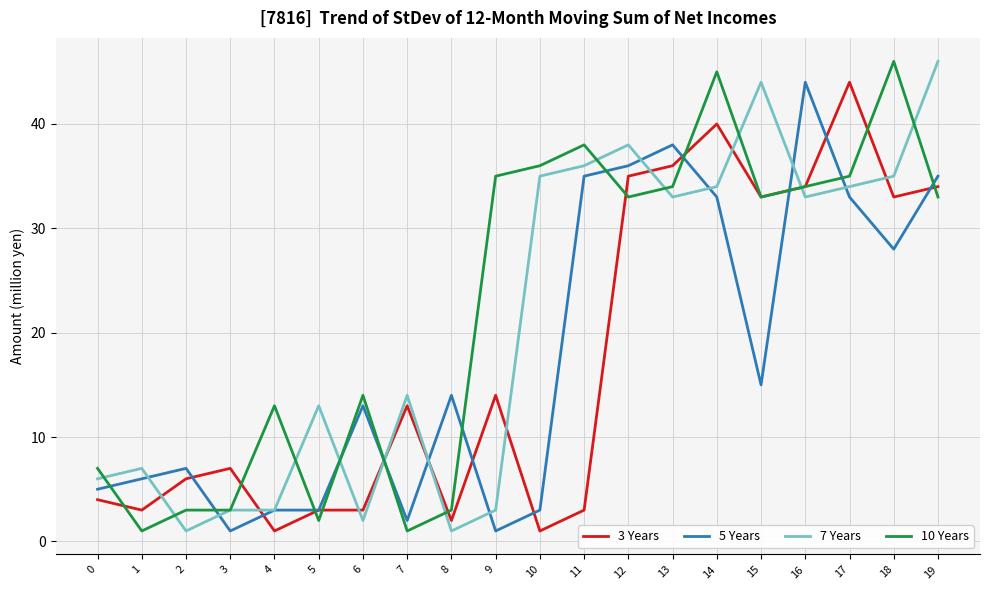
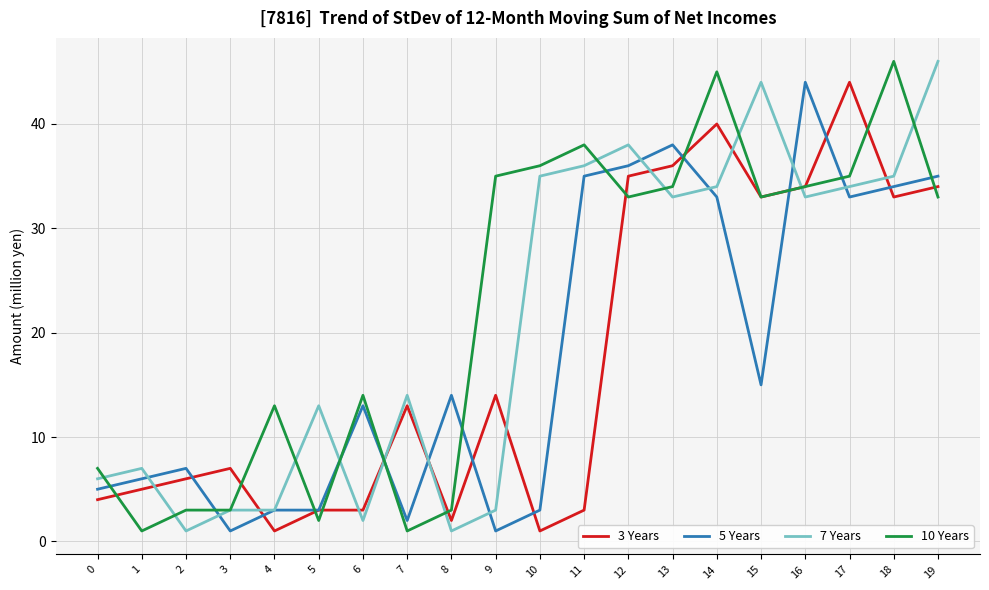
  {
    "3 Years": {
      "0": 4,
-     "1": 3,
+     "1": 5,
      "2": 6,
      "3": 7,
      "4": 1,
      "6": 3,
      "7": 13,
      "8": 2,
      "9": 14,
      "10": 1,
      "11": 3,
      "12": 35,
      "13": 36,
      "14": 40,
      "17": 44,
      "18": 33,
      "19": 34
    },
    "5 Years": {
      "0": 5,
      "1": 6,
      "2": 7,
      "3": 1,
      "6": 13,
      "7": 2,
      "8": 14,
      "9": 1,
      "10": 3,
      "11": 35,
      "12": 36,
      "13": 38,
      "14": 33,
      "15": 15,
      "16": 44,
      "17": 33,
-     "18": 28,
+     "18": 34,
      "19": 35
    },
    "7 Years": {
      "0": 6,
      "1": 7,
      "2": 1,
      "5": 13,
      "6": 2,
      "7": 14,
      "8": 1,
      "9": 3,
      "10": 35,
      "11": 36,
      "12": 38,
      "13": 33,
      "14": 34,
      "15": 44,
      "16": 33,
      "17": 34,
      "18": 35,
      "19": 46
    },
    "10 Years": {
      "0": 7,
      "1": 1,
      "2": 3,
      "4": 13,
      "5": 2,
      "6": 14,
      "7": 1,
      "8": 3,
      "9": 35,
      "10": 36,
      "11": 38,
      "12": 33,
      "13": 34,
      "14": 45,
      "17": 35,
      "18": 46,
      "19": 33
    }
  }
